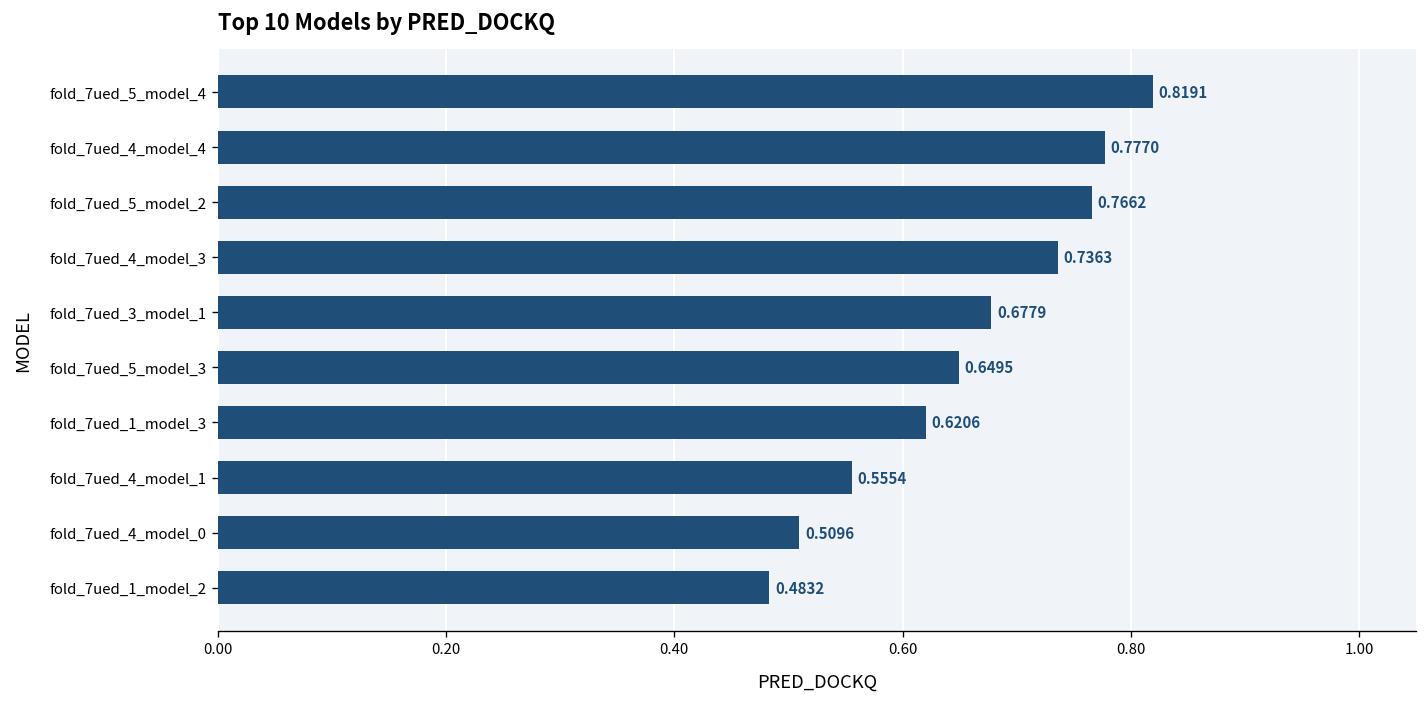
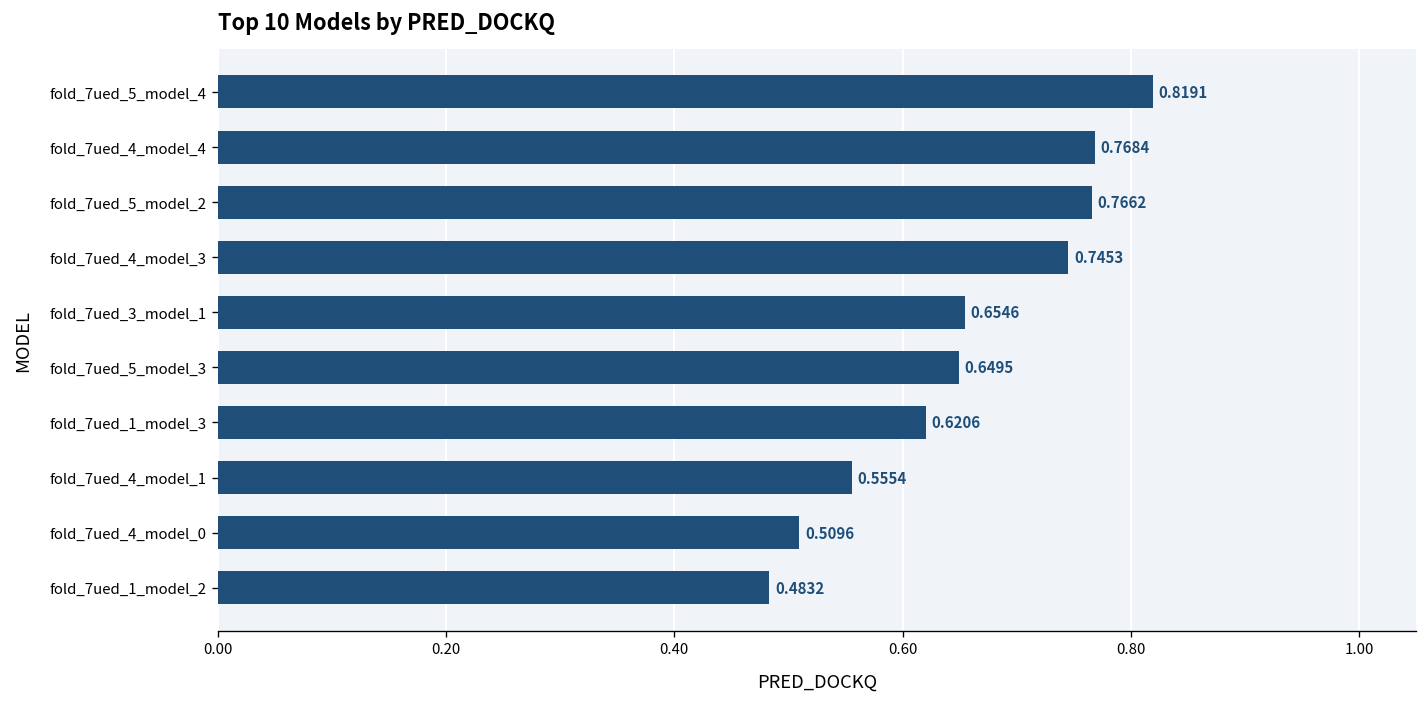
  {
    "fold_7ued_5_model_4": 0.8191,
-   "fold_7ued_4_model_4": 0.7770,
+   "fold_7ued_4_model_4": 0.7684,
    "fold_7ued_5_model_2": 0.7662,
-   "fold_7ued_4_model_3": 0.7363,
-   "fold_7ued_3_model_1": 0.6779,
+   "fold_7ued_4_model_3": 0.7453,
+   "fold_7ued_3_model_1": 0.6546,
    "fold_7ued_5_model_3": 0.6495,
    "fold_7ued_1_model_3": 0.6206,
    "fold_7ued_4_model_1": 0.5554,
    "fold_7ued_4_model_0": 0.5096,
    "fold_7ued_1_model_2": 0.4832
  }
